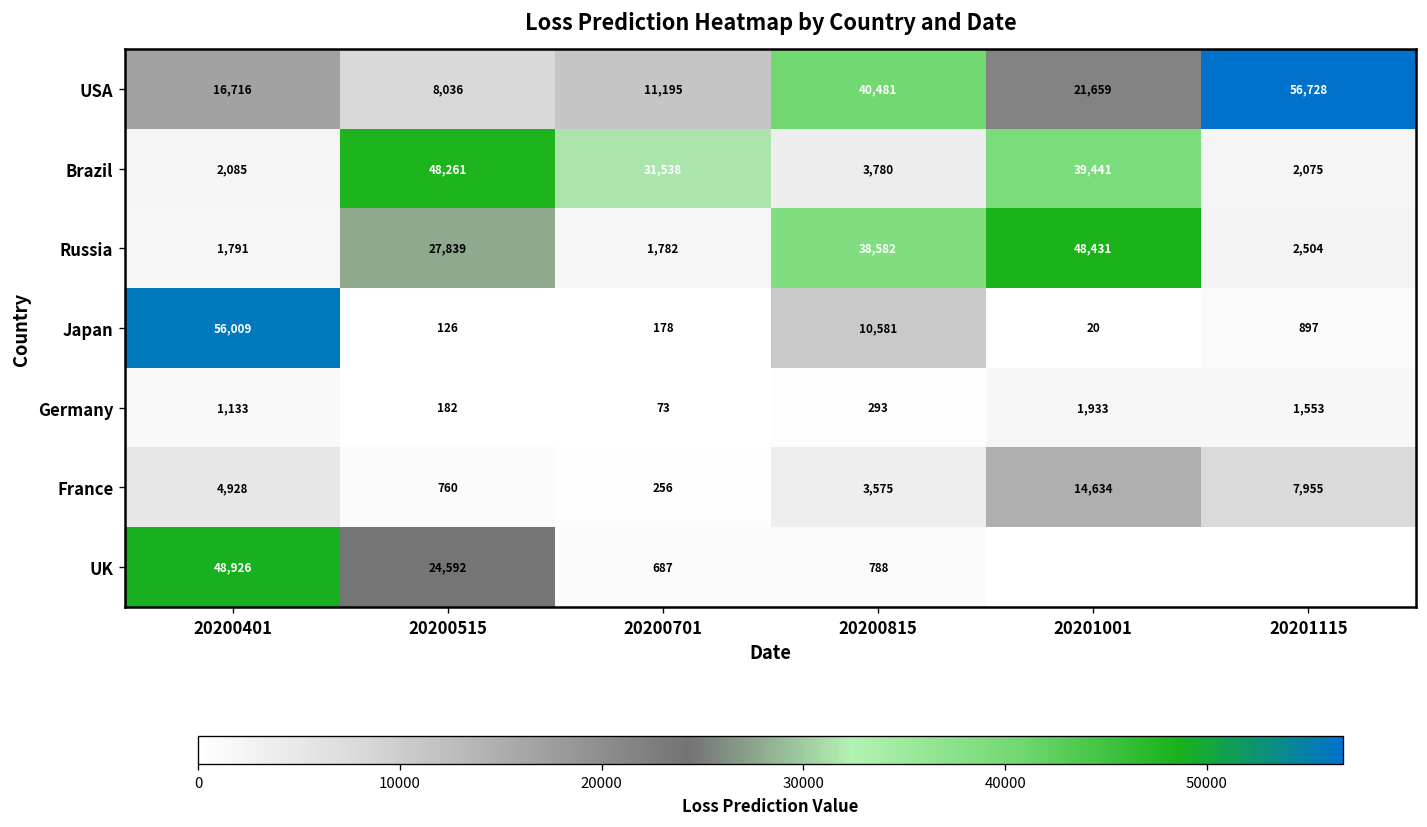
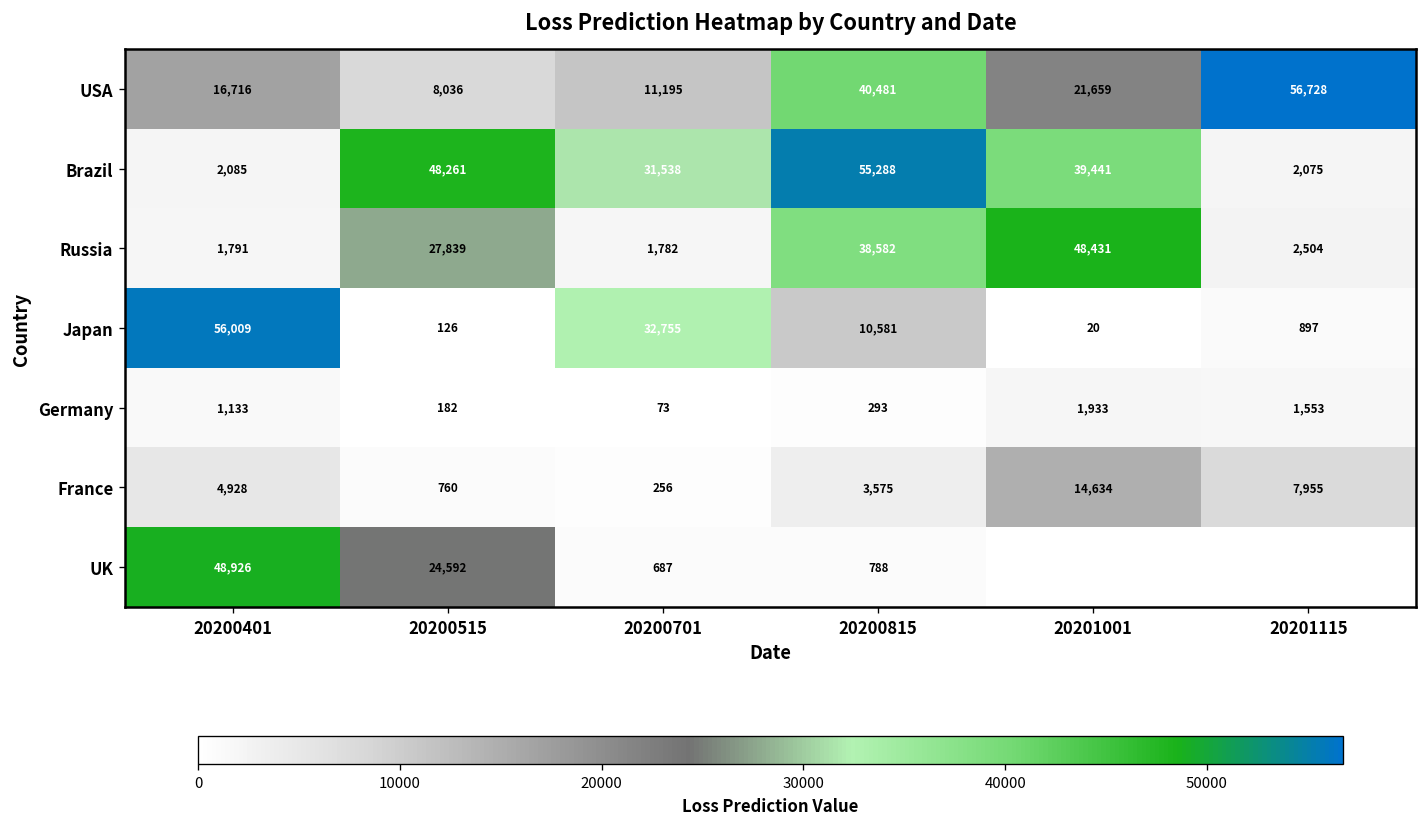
  {
    "USA": {
      "20200401": "16,716",
      "20200515": "8,036",
      "20200701": "11,195",
      "20200815": "40,481",
      "20201001": "21,659",
      "20201115": "56,728"
    },
    "Brazil": {
      "20200401": "2,085",
      "20200515": "48,261",
      "20200701": "31,538",
-     "20200815": "3,780",
+     "20200815": "55,288",
      "20201001": "39,441",
      "20201115": "2,075"
    },
    "Russia": {
      "20200401": "1,791",
      "20200515": "27,839",
      "20200701": "1,782",
      "20200815": "38,582",
      "20201001": "48,431",
      "20201115": "2,504"
    },
    "Japan": {
      "20200401": "56,009",
      "20200515": "126",
-     "20200701": "178",
+     "20200701": "32,755",
      "20200815": "10,581",
      "20201001": "20",
      "20201115": "897"
    },
    "Germany": {
      "20200401": "1,133",
      "20200515": "182",
      "20200701": "73",
      "20200815": "293",
      "20201001": "1,933",
      "20201115": "1,553"
    },
    "France": {
      "20200401": "4,928",
      "20200515": "760",
      "20200701": "256",
      "20200815": "3,575",
      "20201001": "14,634",
      "20201115": "7,955"
    },
    "UK": {
      "20200401": "48,926",
      "20200515": "24,592",
      "20200701": "687",
      "20200815": "788"
    }
  }
